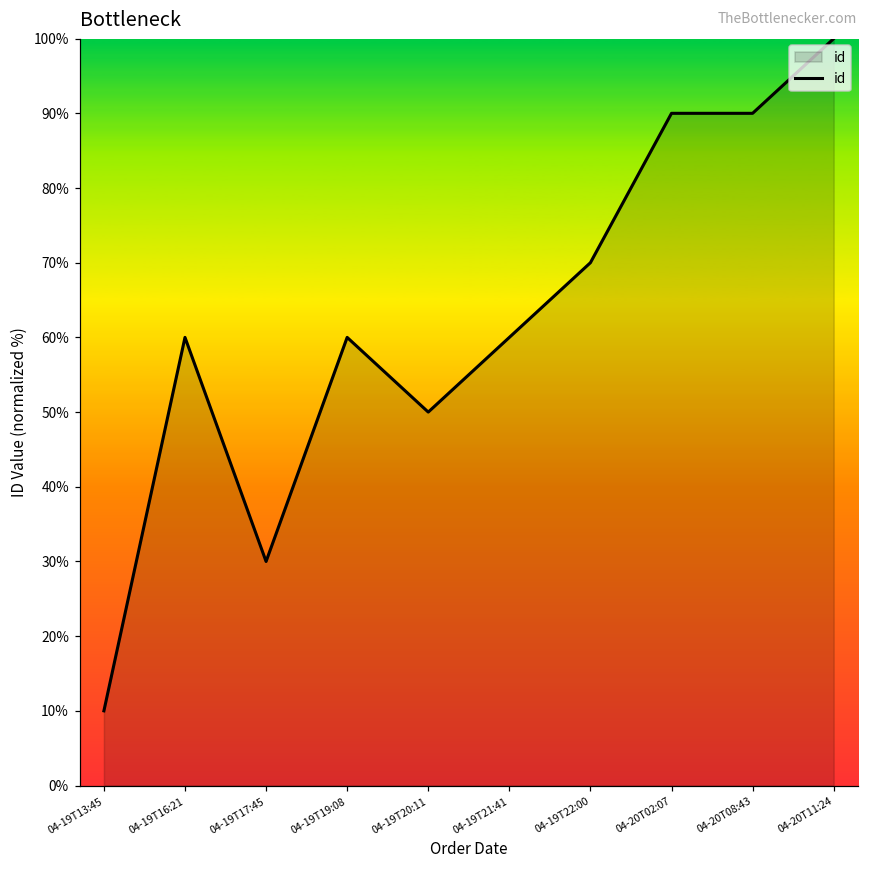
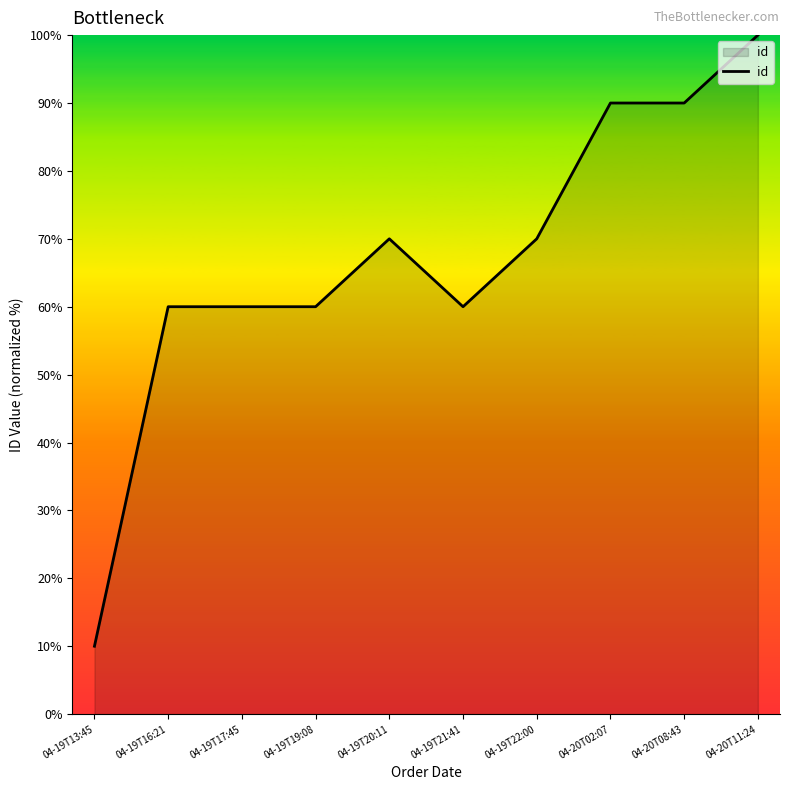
  {
    "04-19T13:45": "10%",
    "04-19T16:21": "60%",
-   "04-19T17:45": "30%",
+   "04-19T17:45": "60%",
    "04-19T19:08": "60%",
-   "04-19T20:11": "50%",
+   "04-19T20:11": "70%",
    "04-19T21:41": "60%",
    "04-19T22:00": "70%",
    "04-20T02:07": "90%",
    "04-20T08:43": "90%",
    "04-20T11:24": "100%"
  }
